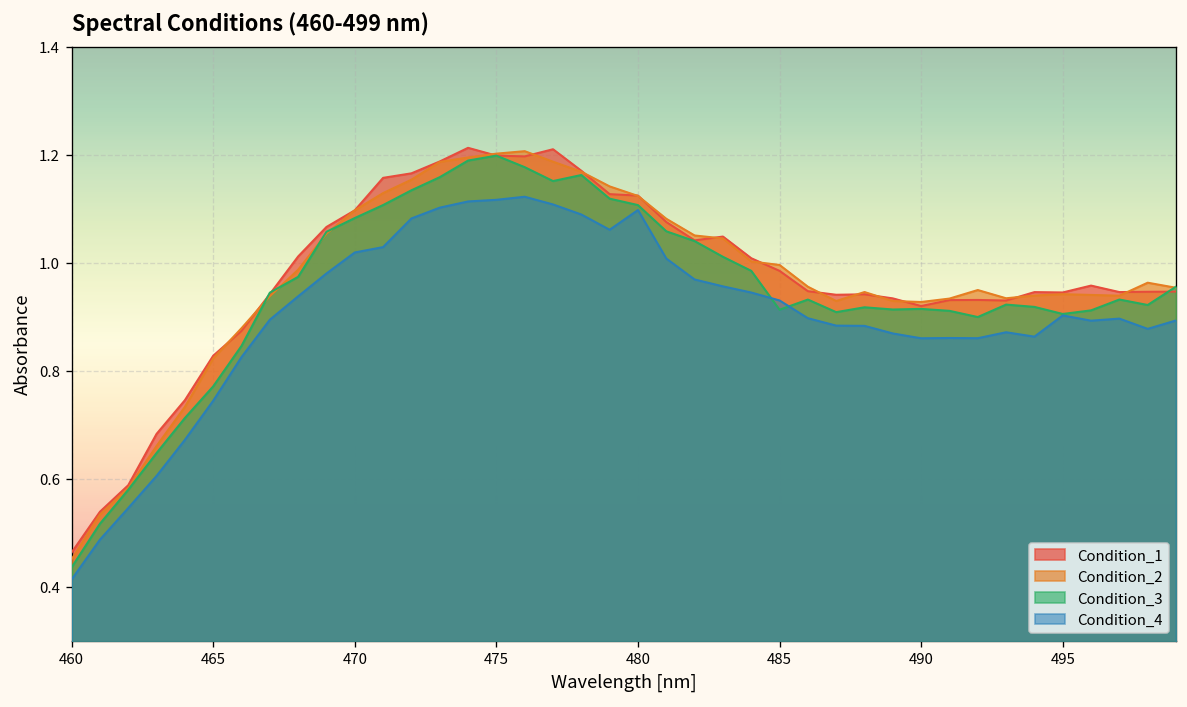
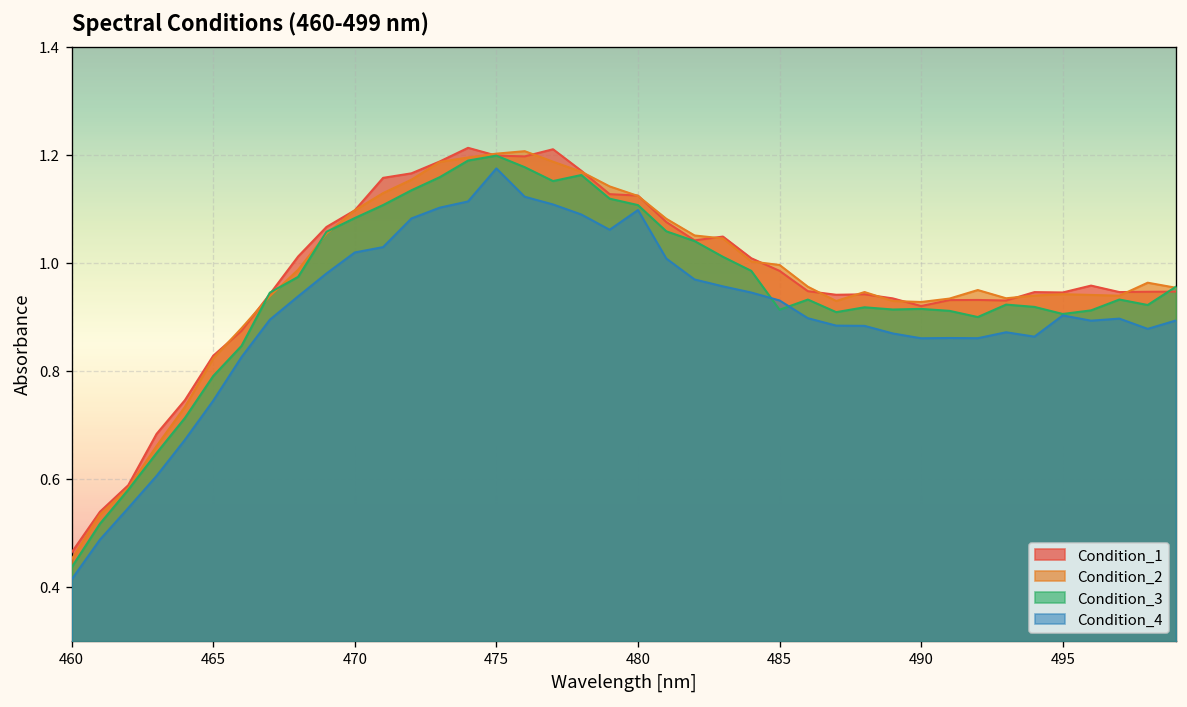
  {
    "Condition_3": {
      "460": 0.44,
-     "465": 0.77,
+     "465": 0.79,
      "470": 1.08,
      "480": 1.11,
      "485": 0.91
    },
    "Condition_4": {
      "460": 0.41,
      "465": 0.74,
      "470": 1.02,
-     "475": 1.12,
+     "475": 1.17,
      "480": 1.10,
      "485": 0.93,
      "490": 0.86
    }
  }
